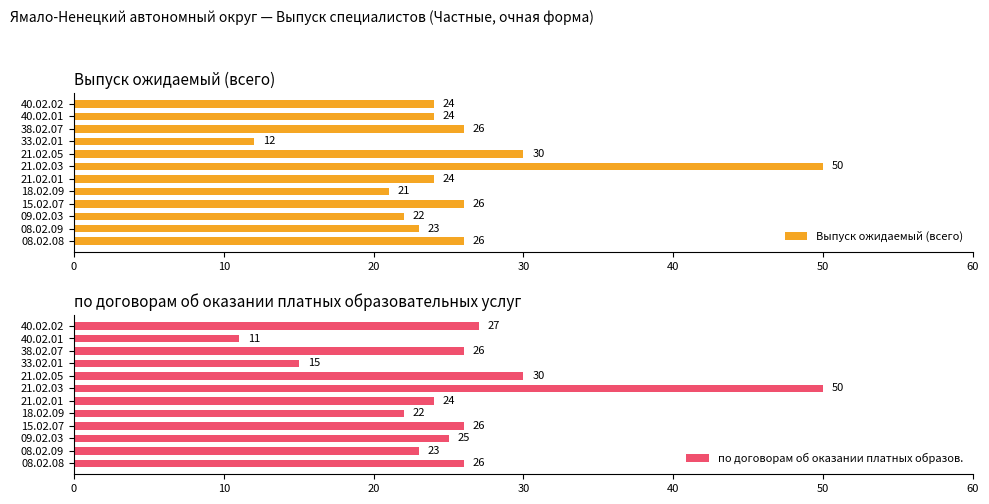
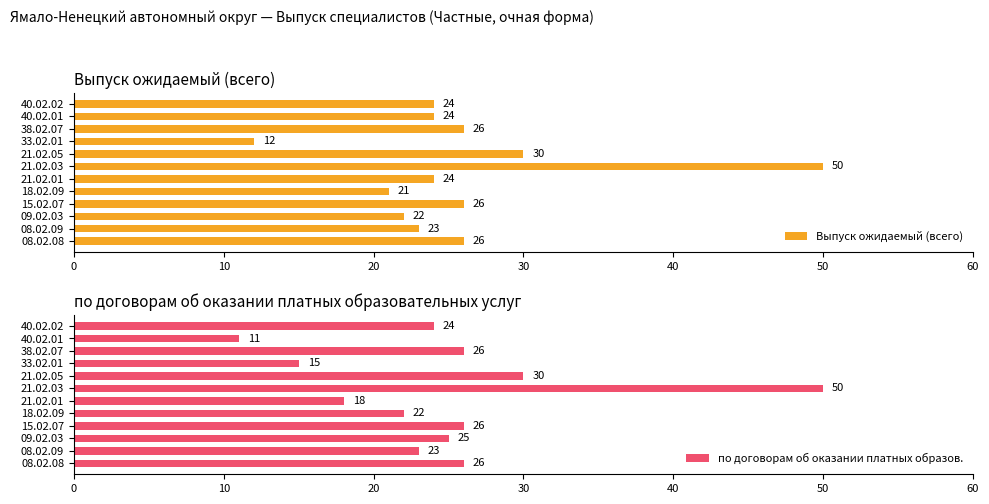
  {
    "Выпуск ожидаемый (всего)": {
      "40.02.02": 24,
      "40.02.01": 24,
      "38.02.07": 26,
      "33.02.01": 12,
      "21.02.05": 30,
      "21.02.03": 50,
      "21.02.01": 24,
      "18.02.09": 21,
      "15.02.07": 26,
      "09.02.03": 22,
      "08.02.09": 23,
      "08.02.08": 26
    },
    "по договорам об оказании платных образовательных услуг": {
-     "40.02.02": 27,
+     "40.02.02": 24,
      "40.02.01": 11,
      "38.02.07": 26,
      "33.02.01": 15,
      "21.02.05": 30,
      "21.02.03": 50,
-     "21.02.01": 24,
+     "21.02.01": 18,
      "18.02.09": 22,
      "15.02.07": 26,
      "09.02.03": 25,
      "08.02.09": 23,
      "08.02.08": 26
    }
  }
